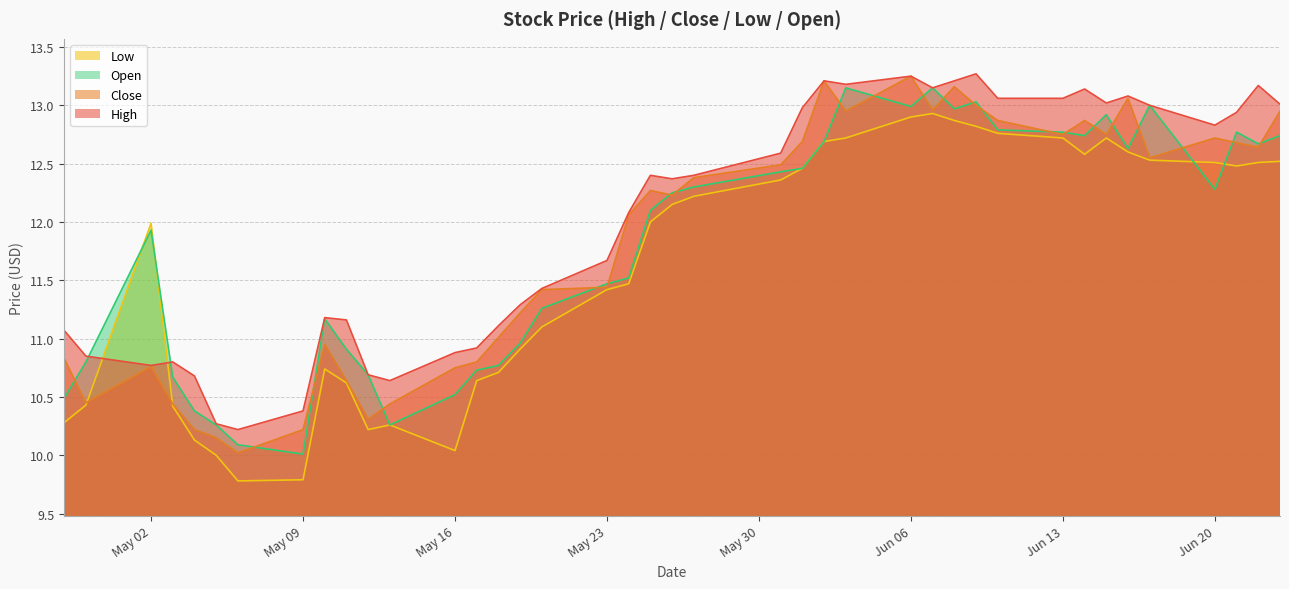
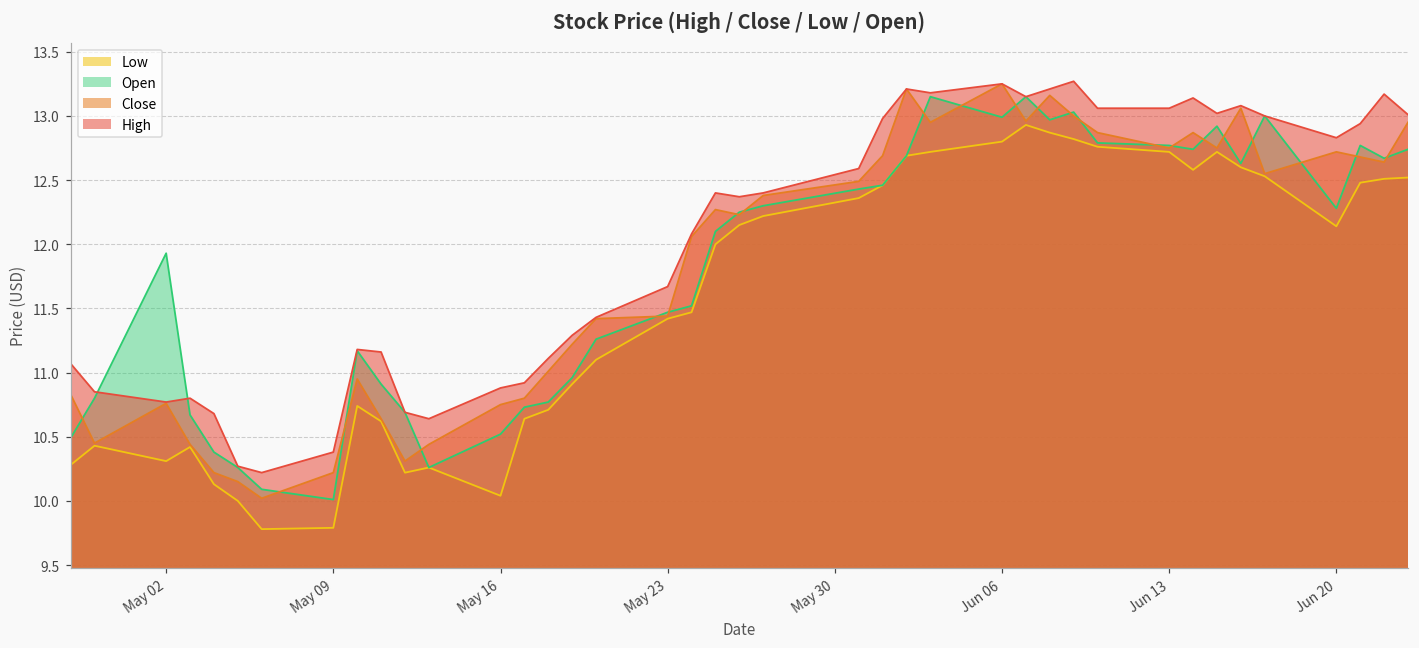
  {
    "Low": {
-     "May 02": 11.99,
+     "May 02": 10.31,
      "May 09": 9.79,
      "May 16": 10.04,
-     "Jun 06": 12.9,
+     "Jun 06": 12.8,
      "Jun 13": 12.72,
-     "Jun 20": 12.51
+     "Jun 20": 12.14
    },
    "Open": {
      "May 02": 11.93,
      "May 09": 10.01,
      "May 16": 10.52,
      "May 23": 11.47,
      "Jun 06": 12.99,
      "Jun 20": 12.28
    }
  }
